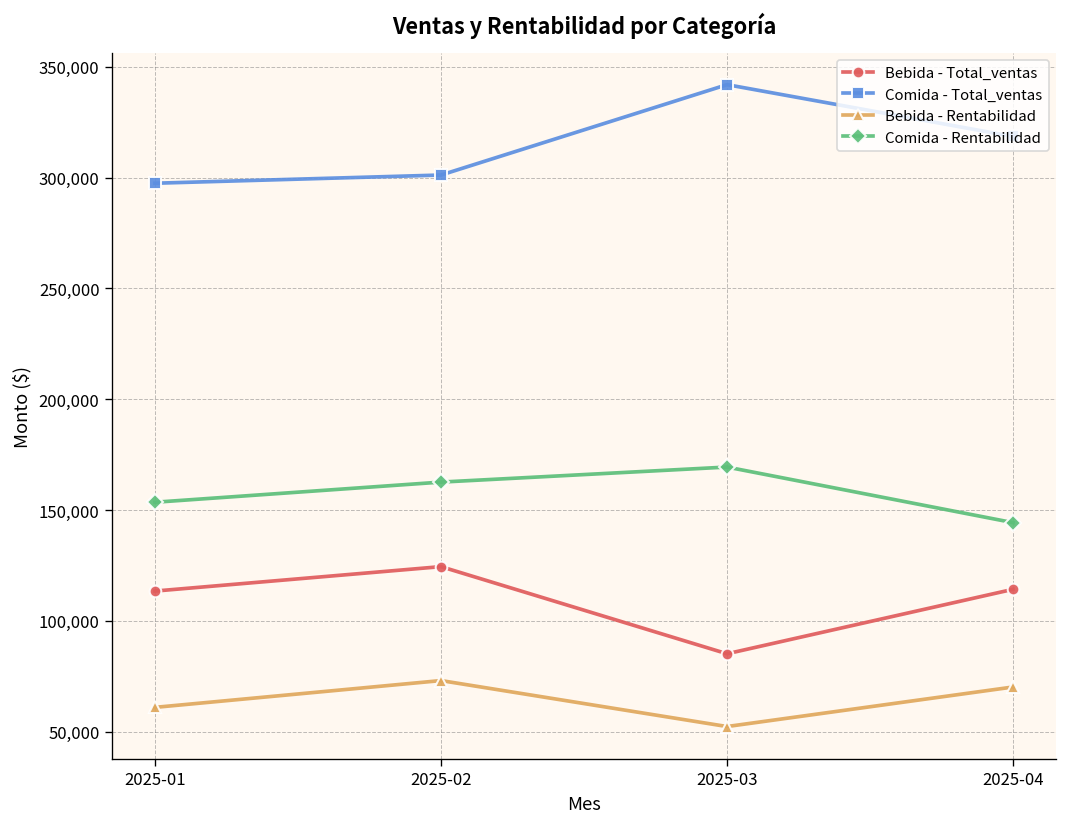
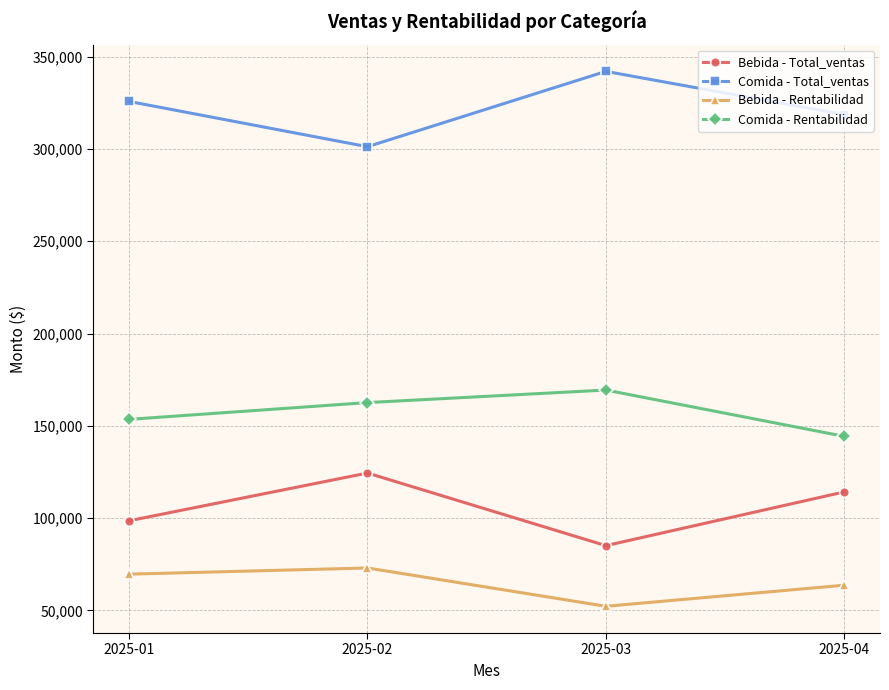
  {
    "Bebida - Total_ventas": {
-     "2025-01": "113,000",
+     "2025-01": "99,000",
      "2025-02": "124,000",
      "2025-03": "85,000",
      "2025-04": "114,000"
    },
    "Comida - Total_ventas": {
-     "2025-01": "298,000",
+     "2025-01": "326,000",
      "2025-02": "301,000",
      "2025-03": "342,000"
    },
    "Bebida - Rentabilidad": {
-     "2025-01": "61,000",
+     "2025-01": "70,000",
      "2025-02": "73,000",
      "2025-03": "52,000",
-     "2025-04": "70,000"
+     "2025-04": "64,000"
    },
    "Comida - Rentabilidad": {
      "2025-01": "154,000",
      "2025-02": "163,000",
      "2025-03": "169,000",
      "2025-04": "144,000"
    }
  }
